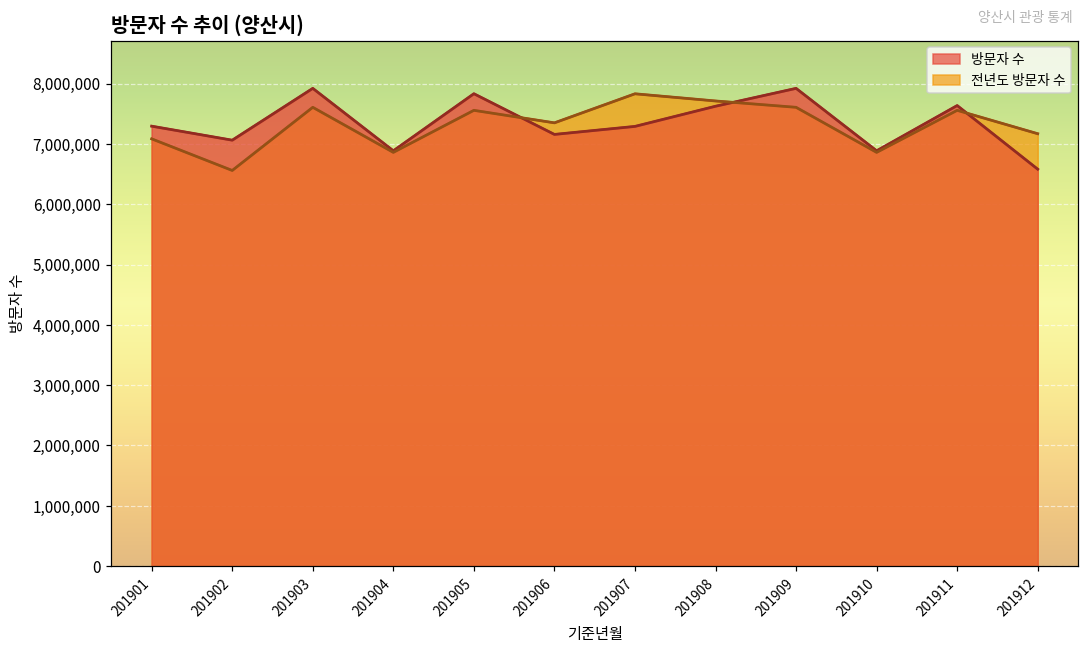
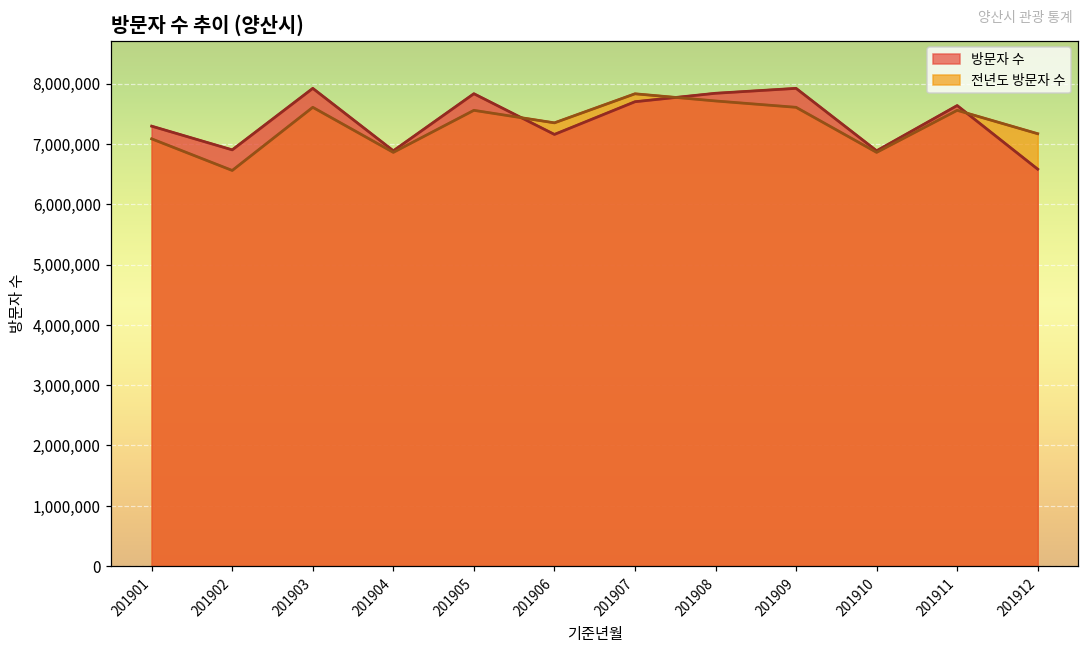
  {
    "방문자 수": {
      "201901": "7,300,000",
-     "201902": "7,100,000",
+     "201902": "6,900,000",
      "201903": "7,900,000",
      "201905": "7,800,000",
      "201906": "7,200,000",
-     "201907": "7,300,000",
-     "201908": "7,600,000",
+     "201907": "7,700,000",
+     "201908": "7,800,000",
      "201909": "7,900,000",
      "201911": "7,600,000",
      "201912": "6,600,000"
    },
    "전년도 방문자 수": {
      "201901": "7,100,000",
      "201902": "6,600,000",
      "201903": "7,600,000",
      "201905": "7,600,000",
      "201906": "7,300,000",
      "201907": "7,800,000",
      "201908": "7,700,000",
      "201909": "7,600,000",
      "201911": "7,600,000",
      "201912": "7,200,000"
    }
  }
